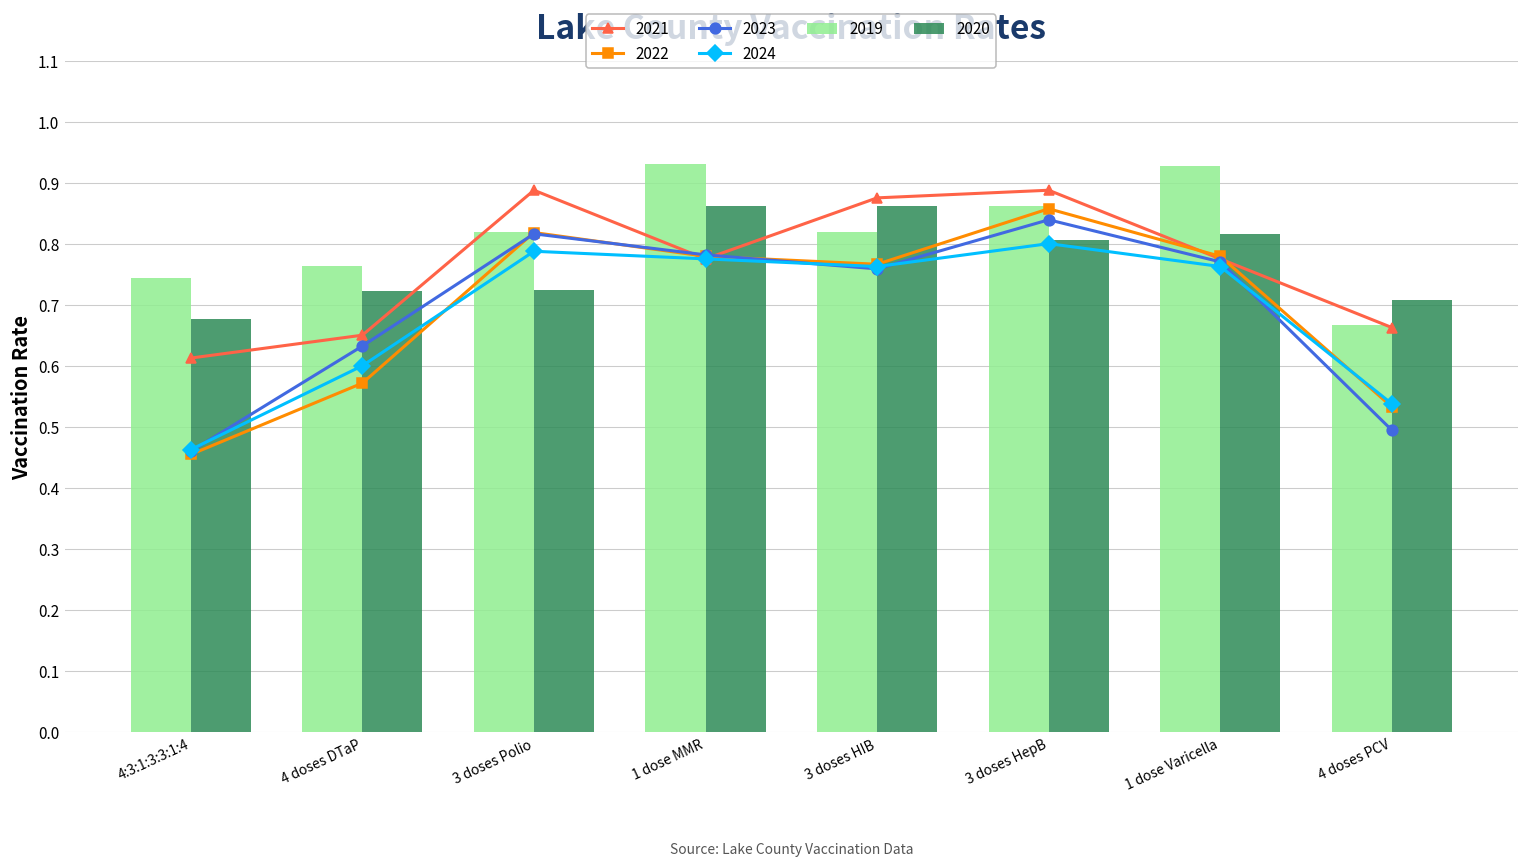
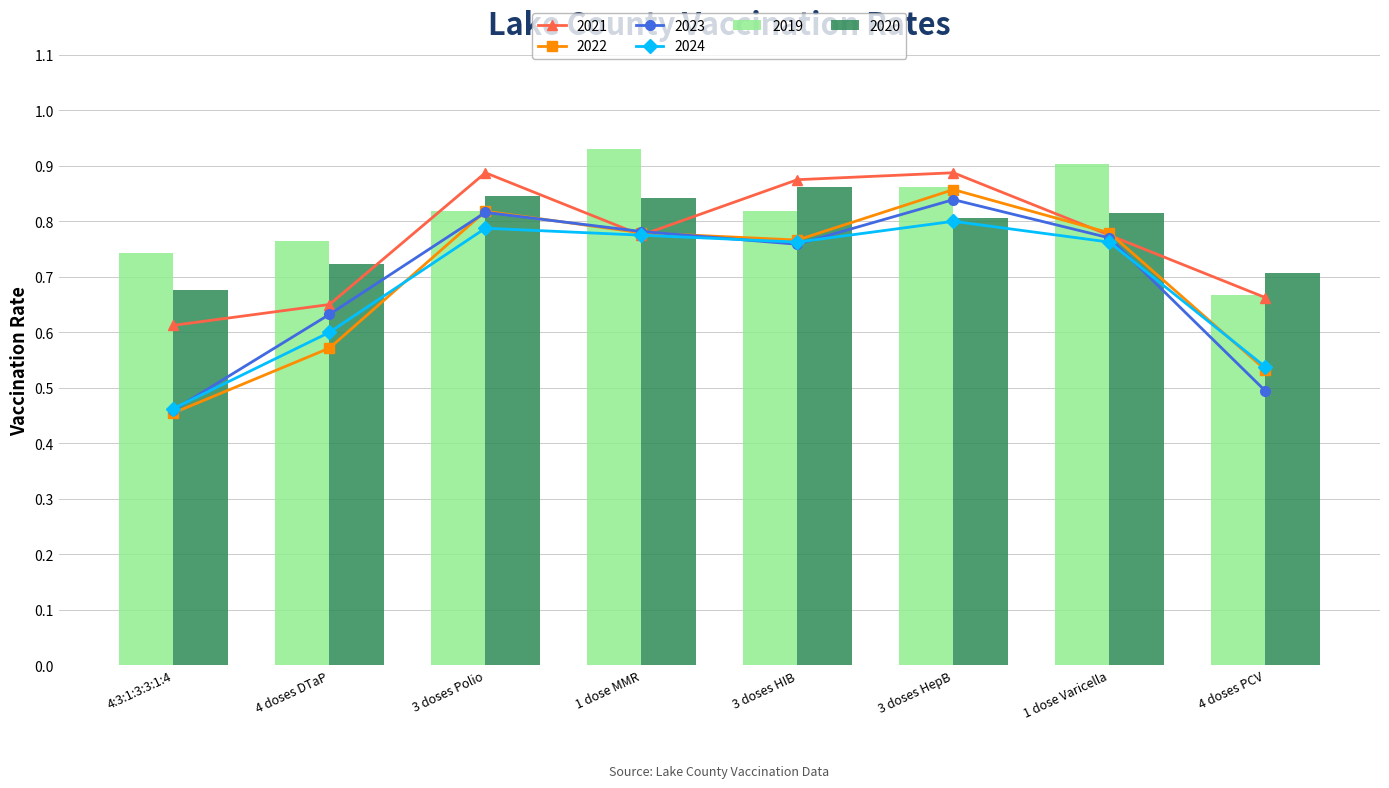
  {
    "2019": {
      "4:3:1:3:3:1:4": 0.74,
      "4 doses DTaP": 0.76,
      "3 doses Polio": 0.82,
      "1 dose MMR": 0.93,
      "3 doses HIB": 0.82,
      "3 doses HepB": 0.86,
-     "1 dose Varicella": 0.93,
+     "1 dose Varicella": 0.90,
      "4 doses PCV": 0.67
    },
    "2021": {
      "4:3:1:3:3:1:4": 0.61,
      "4 doses DTaP": 0.65,
      "3 doses Polio": 0.89,
      "3 doses HIB": 0.88,
      "3 doses HepB": 0.89,
      "4 doses PCV": 0.66
    },
    "2022": {
      "4:3:1:3:3:1:4": 0.45,
      "4 doses DTaP": 0.57,
      "3 doses HepB": 0.86,
      "4 doses PCV": 0.53
    },
    "2020": {
      "4:3:1:3:3:1:4": 0.68,
      "4 doses DTaP": 0.72,
-     "3 doses Polio": 0.72,
-     "1 dose MMR": 0.86,
+     "3 doses Polio": 0.85,
+     "1 dose MMR": 0.84,
      "3 doses HIB": 0.86,
      "3 doses HepB": 0.81,
      "1 dose Varicella": 0.82,
      "4 doses PCV": 0.71
    },
    "2023": {
      "4 doses DTaP": 0.63,
      "3 doses HepB": 0.84,
      "1 dose Varicella": 0.77,
      "4 doses PCV": 0.49
    },
    "2024": {
      "4 doses DTaP": 0.60,
      "3 doses Polio": 0.79,
      "3 doses HepB": 0.80,
      "1 dose Varicella": 0.76,
      "4 doses PCV": 0.54
    }
  }
